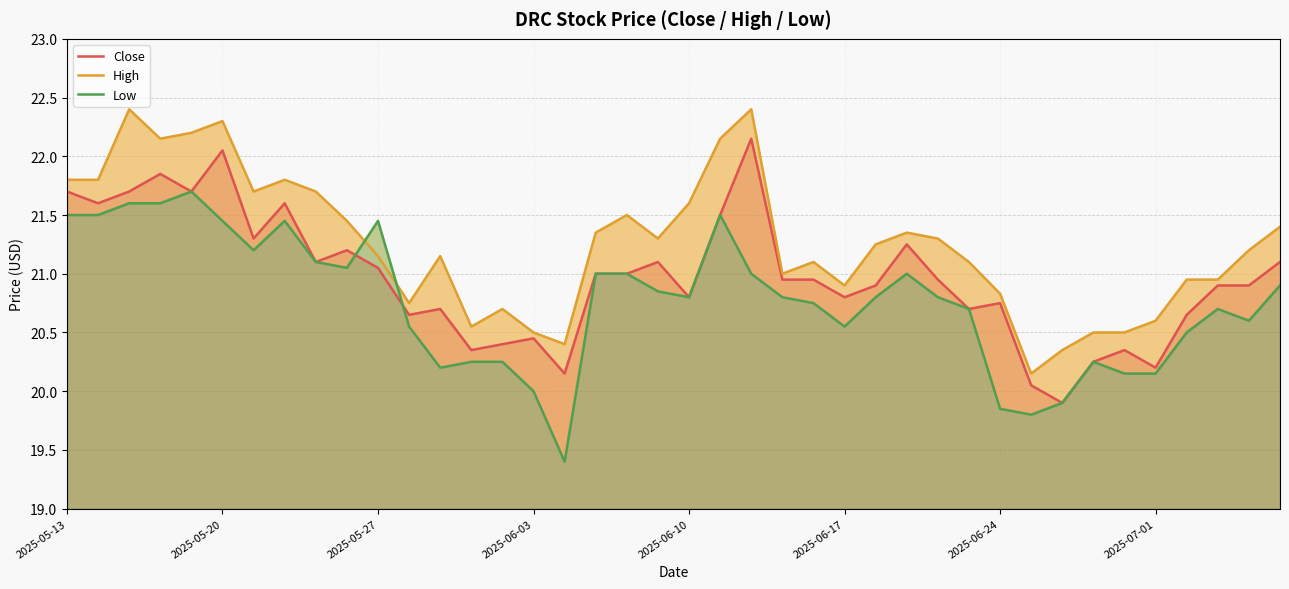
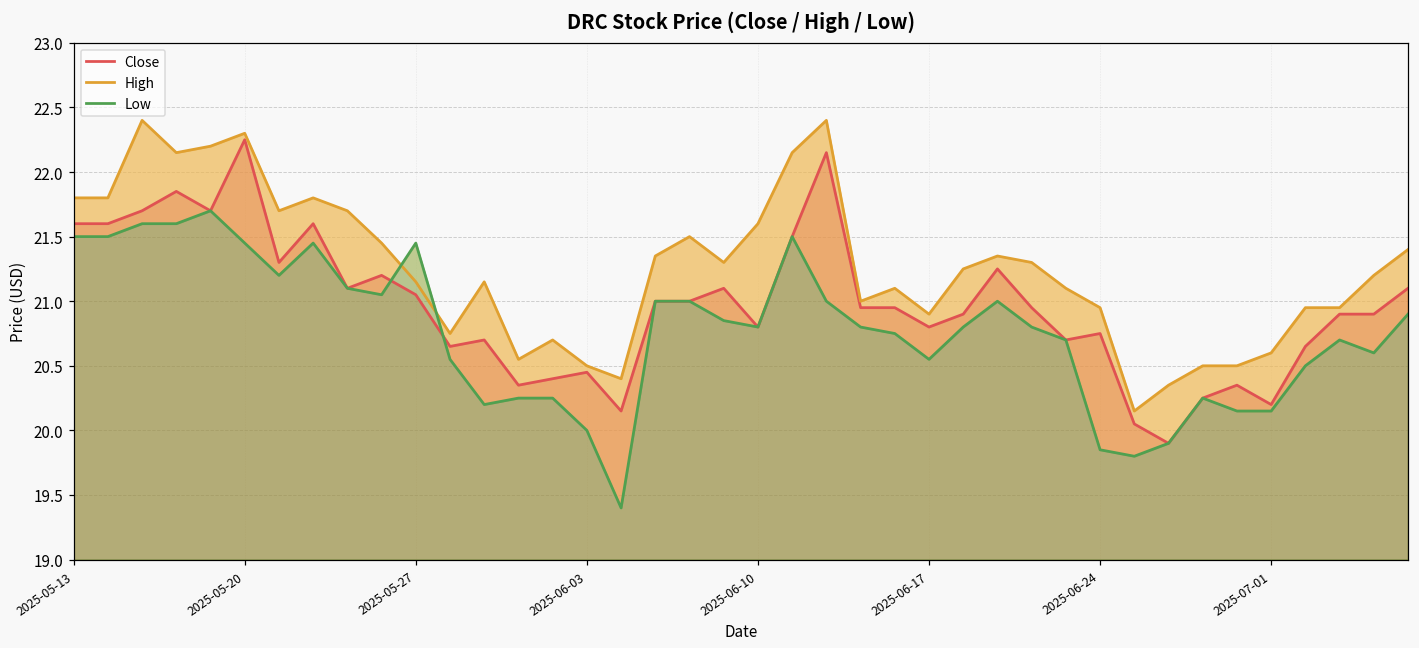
  {
    "Close": {
-     "2025-05-13": 21.7,
-     "2025-05-20": 22.05,
+     "2025-05-13": 21.6,
+     "2025-05-20": 22.25,
      "2025-05-27": 21.05,
      "2025-06-03": 20.45,
      "2025-06-17": 20.80,
      "2025-06-24": 20.75,
      "2025-07-01": 20.20
    },
    "High": {
      "2025-05-27": 21.15,
-     "2025-06-24": 20.83
+     "2025-06-24": 20.95
    },
    "Low": {
      "2025-05-13": 21.50,
      "2025-05-20": 21.45,
      "2025-06-03": 20.00,
      "2025-06-17": 20.55,
      "2025-06-24": 19.85,
      "2025-07-01": 20.15
    }
  }
